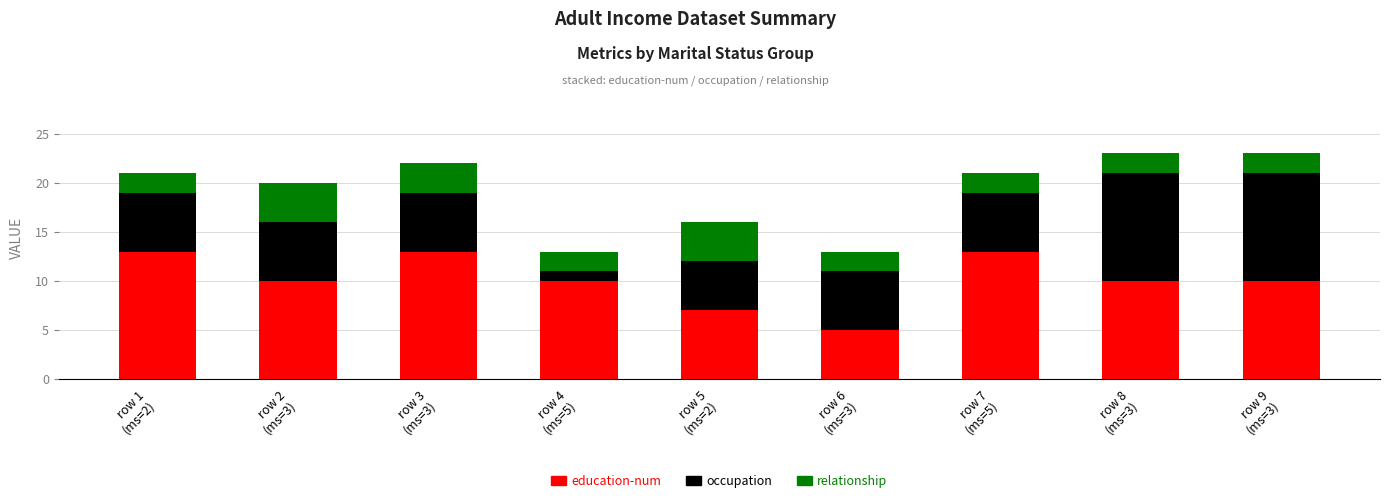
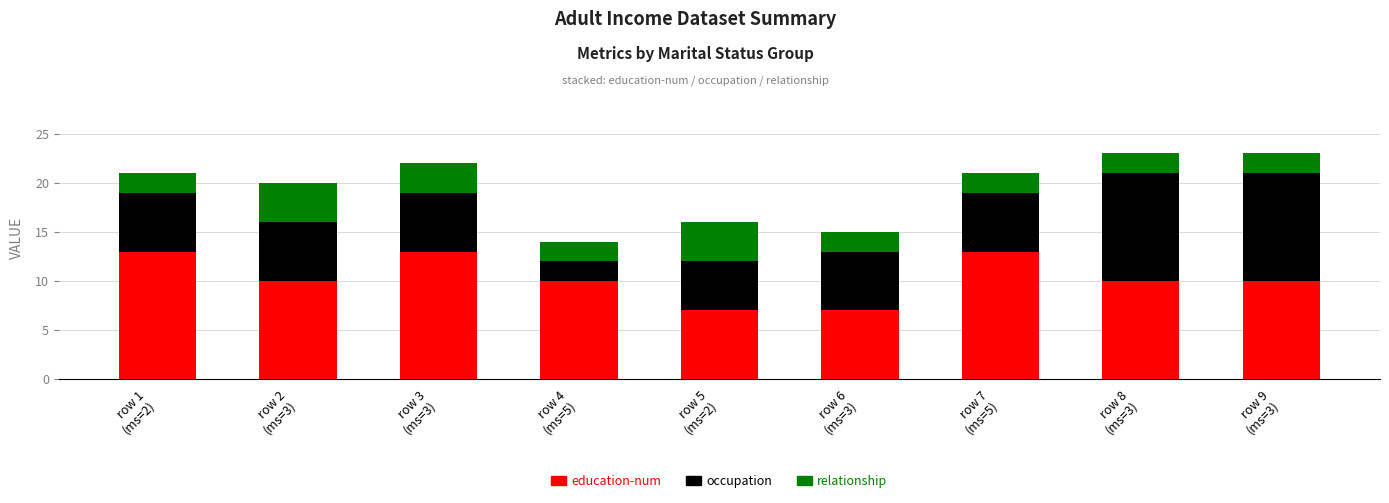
  {
    "education-num": {
      "row 1 (ms=2)": 13,
      "row 2 (ms=3)": 10,
      "row 3 (ms=3)": 13,
      "row 4 (ms=5)": 10,
      "row 5 (ms=2)": 7,
-     "row 6 (ms=3)": 5,
+     "row 6 (ms=3)": 7,
      "row 7 (ms=5)": 13,
      "row 8 (ms=3)": 10,
      "row 9 (ms=3)": 10
    },
    "occupation": {
      "row 1 (ms=2)": 6,
      "row 2 (ms=3)": 6,
      "row 3 (ms=3)": 6,
-     "row 4 (ms=5)": 1,
+     "row 4 (ms=5)": 2,
      "row 5 (ms=2)": 5,
      "row 6 (ms=3)": 6,
      "row 7 (ms=5)": 6,
      "row 8 (ms=3)": 11,
      "row 9 (ms=3)": 11
    },
    "relationship": {
      "row 1 (ms=2)": 2,
      "row 2 (ms=3)": 4,
      "row 3 (ms=3)": 3,
      "row 4 (ms=5)": 2,
      "row 5 (ms=2)": 4,
      "row 6 (ms=3)": 2,
      "row 7 (ms=5)": 2,
      "row 8 (ms=3)": 2,
      "row 9 (ms=3)": 2
    }
  }
